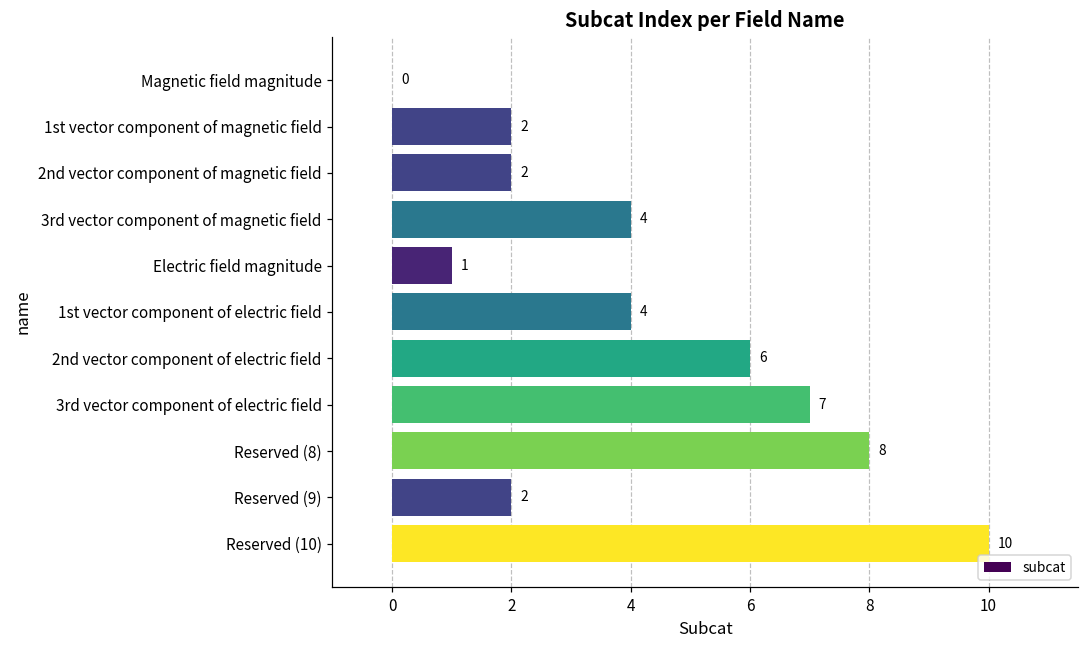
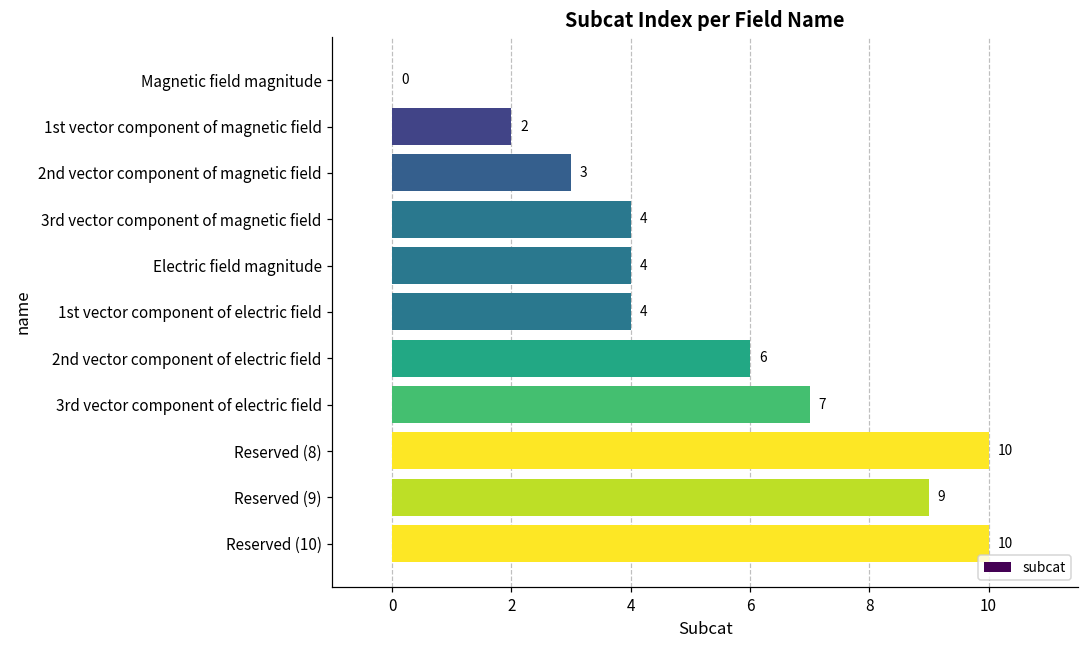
  {
    "Magnetic field magnitude": 0,
    "1st vector component of magnetic field": 2,
-   "2nd vector component of magnetic field": 2,
+   "2nd vector component of magnetic field": 3,
    "3rd vector component of magnetic field": 4,
-   "Electric field magnitude": 1,
+   "Electric field magnitude": 4,
    "1st vector component of electric field": 4,
    "2nd vector component of electric field": 6,
    "3rd vector component of electric field": 7,
-   "Reserved (8)": 8,
-   "Reserved (9)": 2,
+   "Reserved (8)": 10,
+   "Reserved (9)": 9,
    "Reserved (10)": 10
  }
